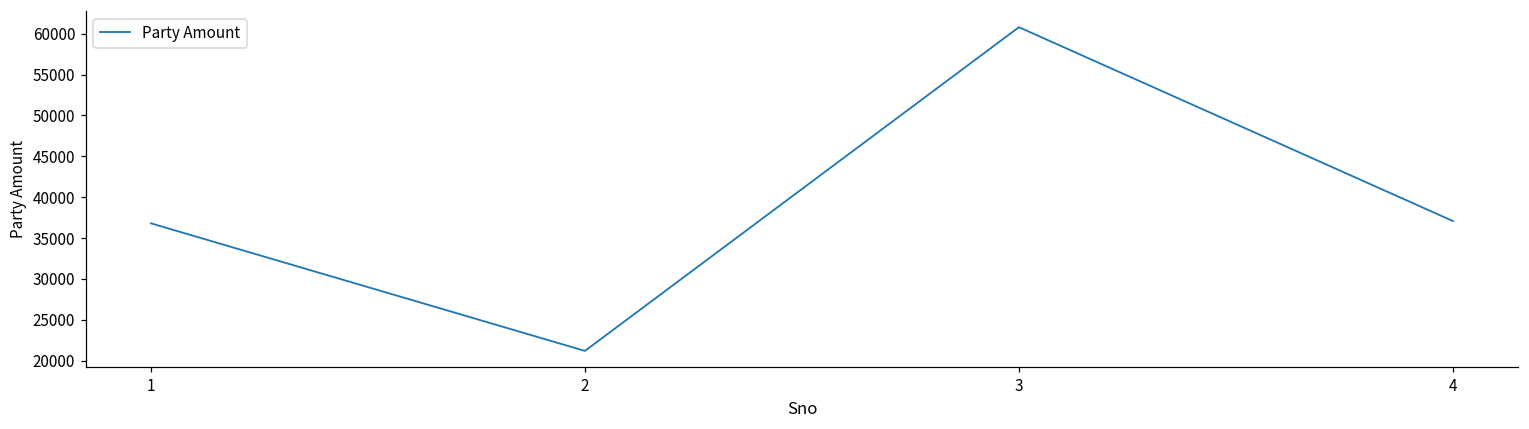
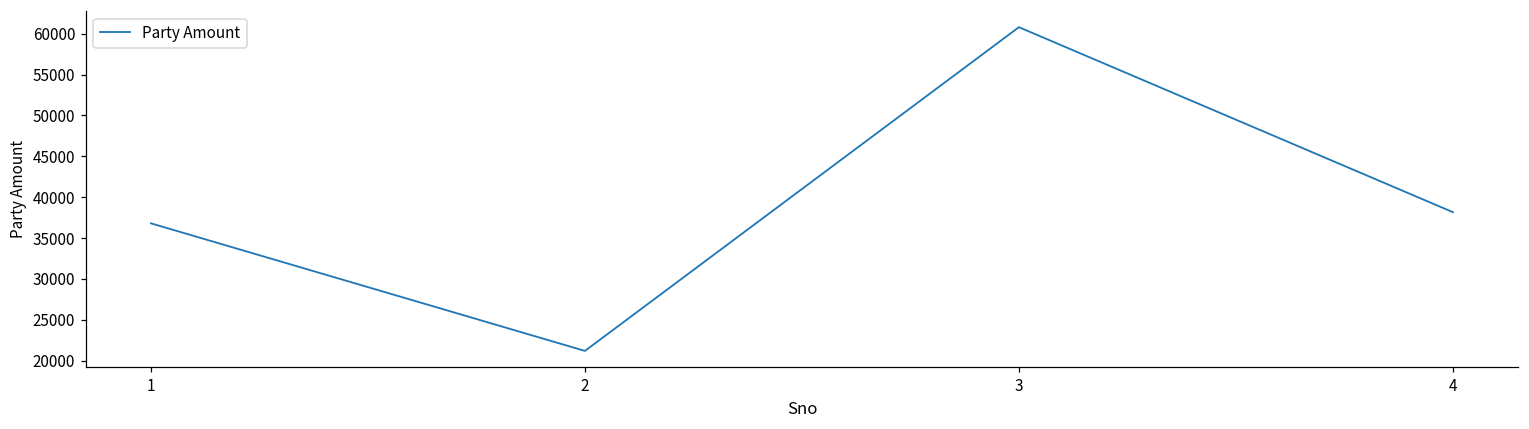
  {
    "1": 37000,
    "2": 21000,
    "3": 61000,
-   "4": 37000
+   "4": 38000
  }
